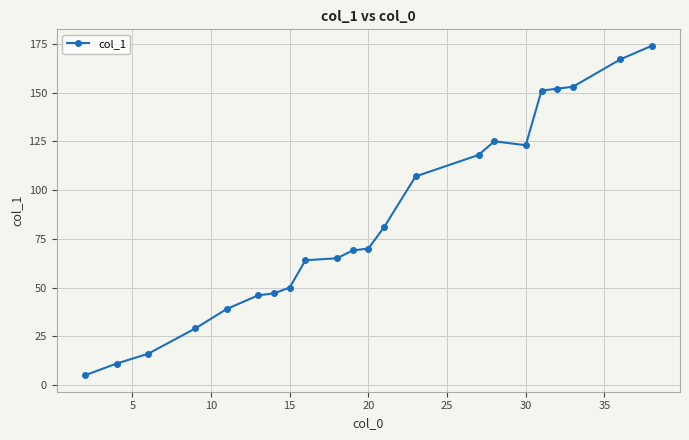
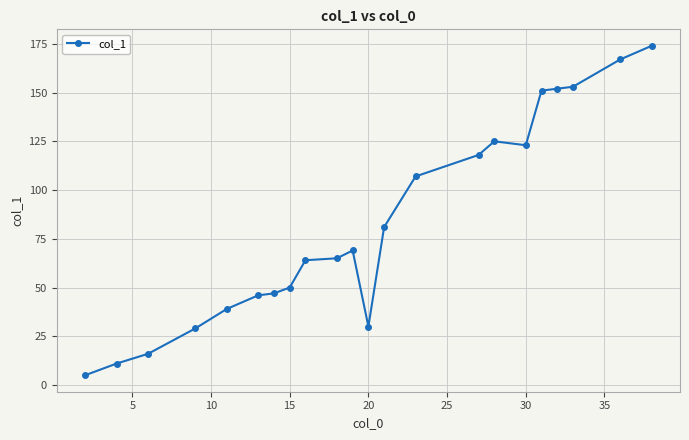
  {
    "15": 50,
-   "20": 70,
+   "20": 30,
    "30": 123
  }
